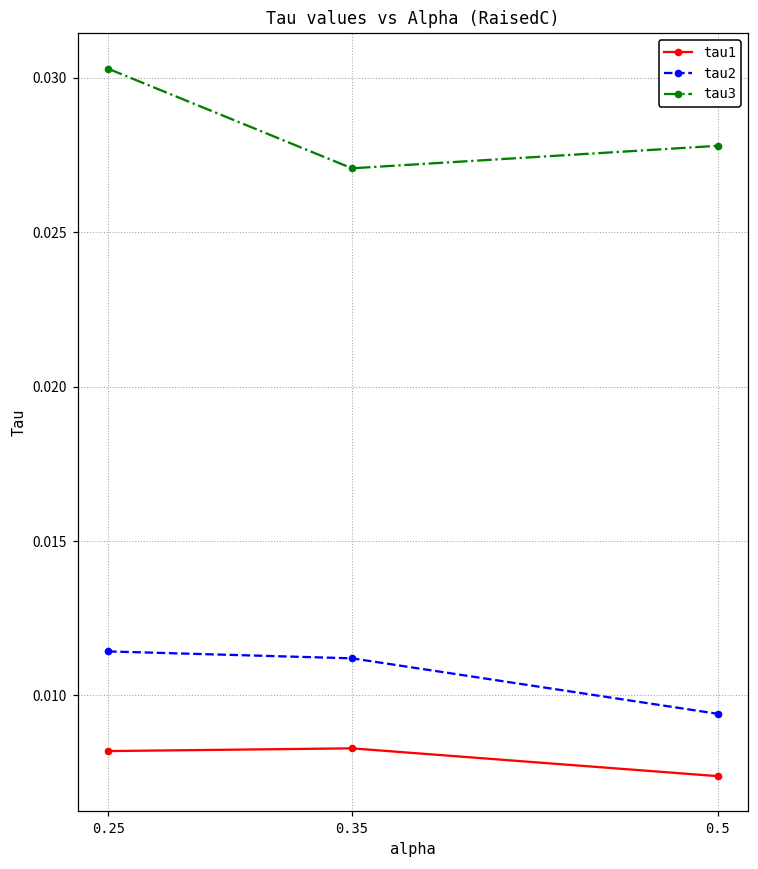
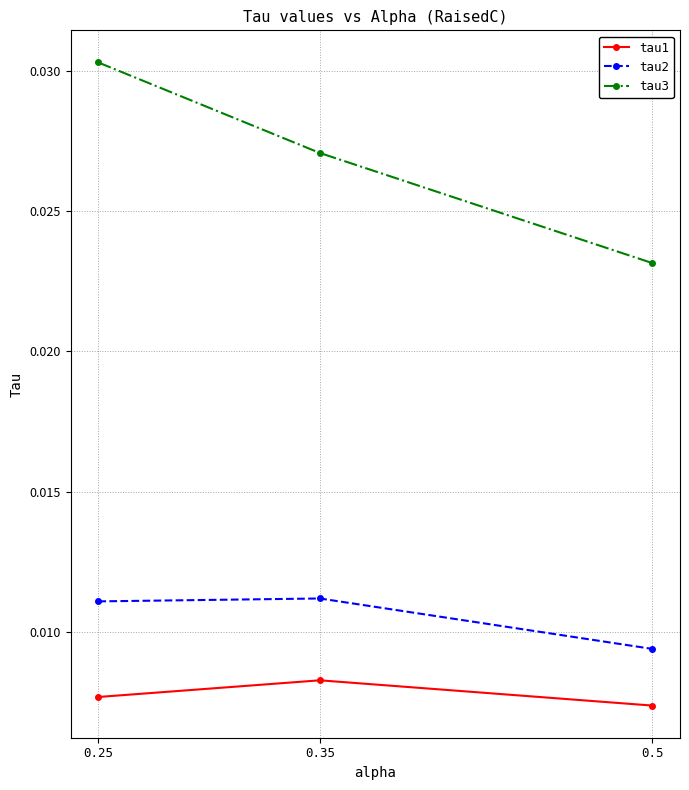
  {
    "tau1": {
-     "0.25": 0.0082,
+     "0.25": 0.0077,
      "0.35": 0.0083,
      "0.5": 0.0074
    },
    "tau2": {
-     "0.25": 0.0114,
+     "0.25": 0.0111,
      "0.35": 0.0112,
      "0.5": 0.0094
    },
    "tau3": {
      "0.25": 0.0303,
      "0.35": 0.0271,
-     "0.5": 0.0278
+     "0.5": 0.0231
    }
  }
